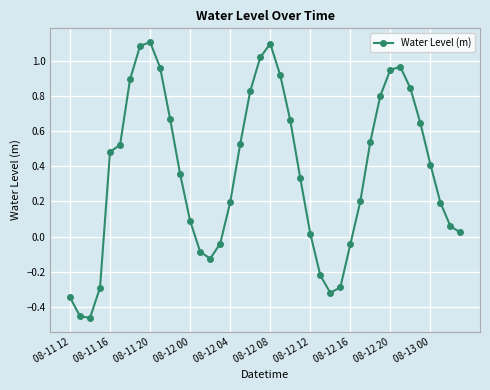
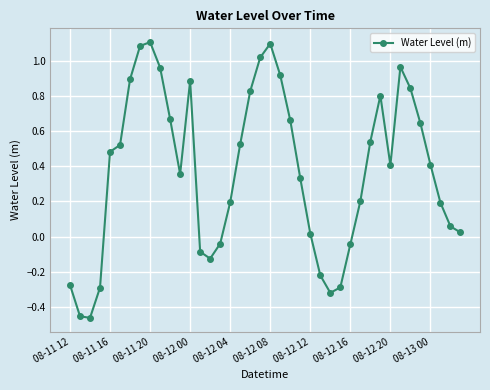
  {
-   "08-11 12": -0.35,
+   "08-11 12": -0.28,
    "08-11 16": 0.48,
    "08-11 20": 1.11,
-   "08-12 00": 0.09,
+   "08-12 00": 0.89,
    "08-12 04": 0.19,
    "08-12 08": 1.10,
    "08-12 12": 0.02,
    "08-12 16": -0.04,
-   "08-12 20": 0.95,
+   "08-12 20": 0.41,
    "08-13 00": 0.41
  }
